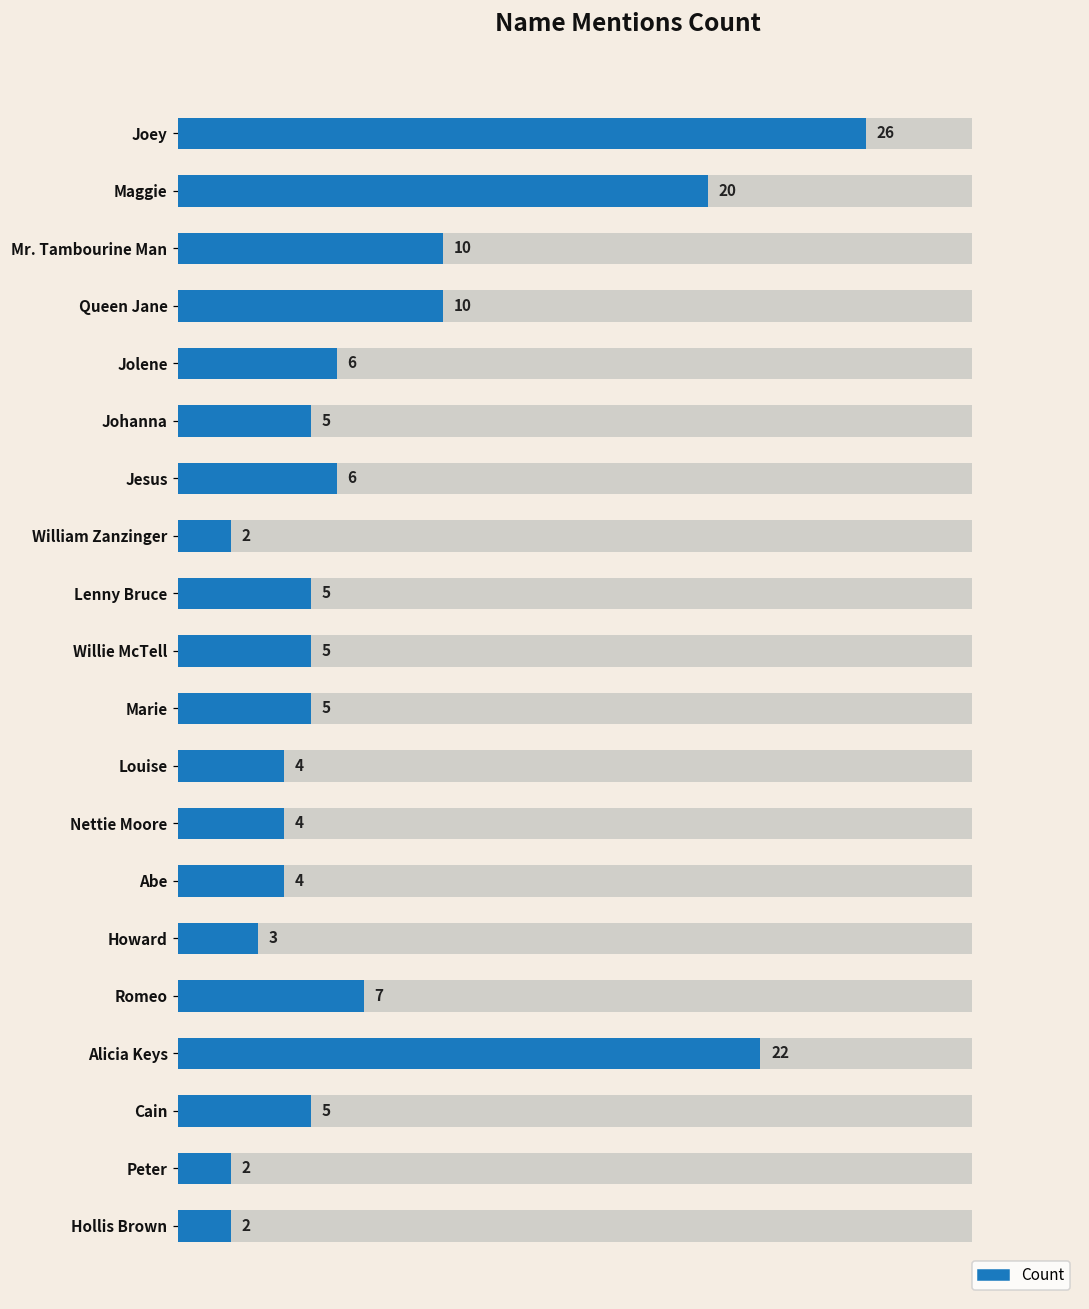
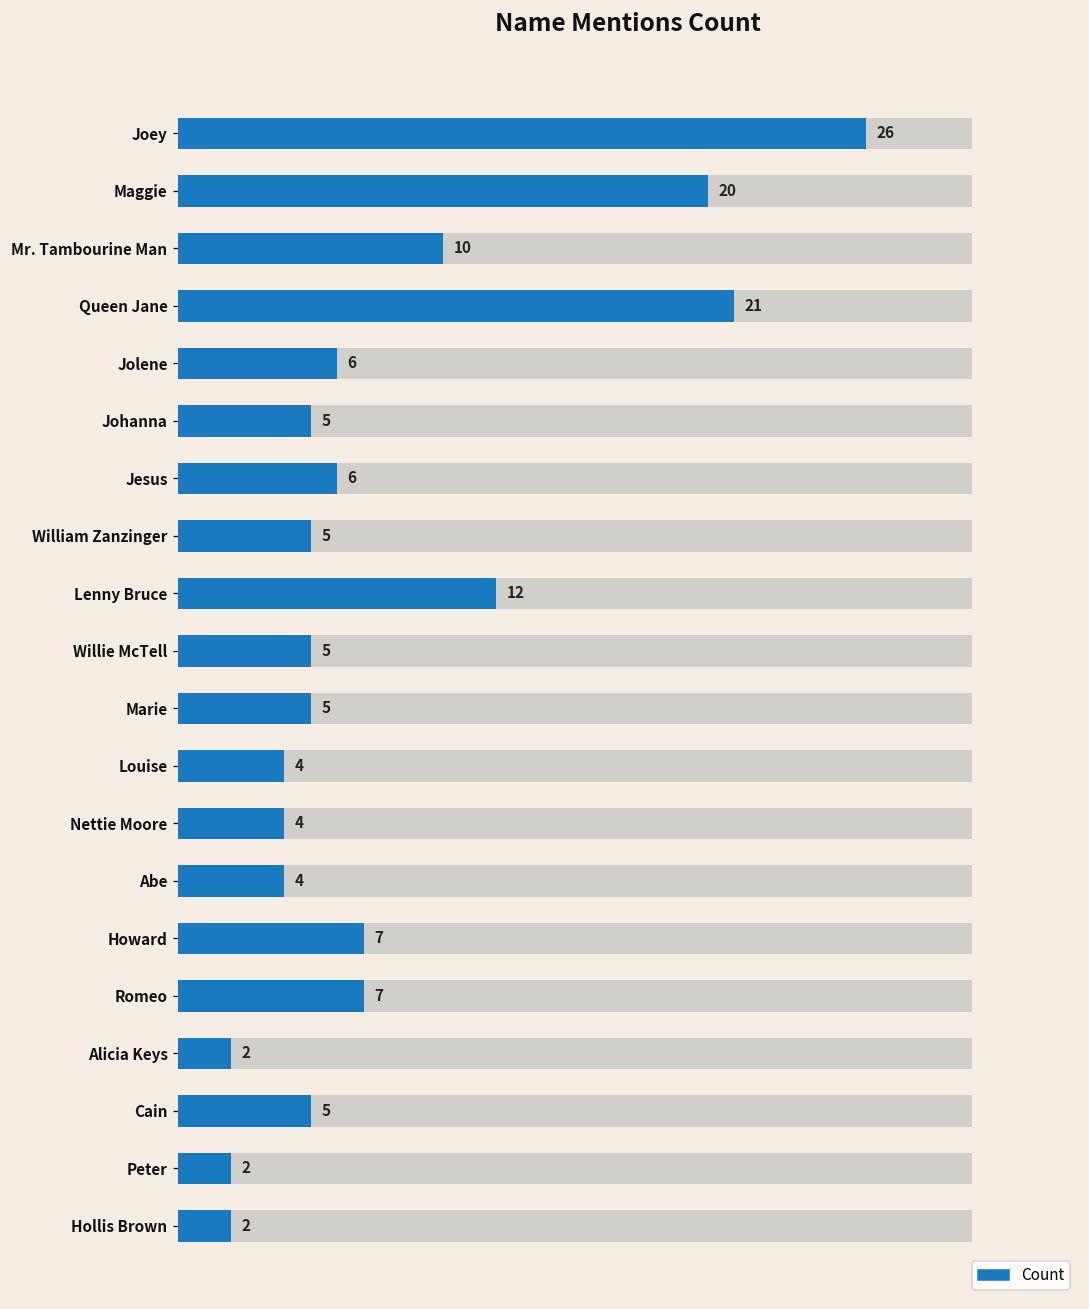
  {
    "Count": {
-     "Queen Jane": 10,
-     "William Zanzinger": 2,
-     "Lenny Bruce": 5,
-     "Howard": 3,
-     "Alicia Keys": 22
+     "Queen Jane": 21,
+     "William Zanzinger": 5,
+     "Lenny Bruce": 12,
+     "Howard": 7,
+     "Alicia Keys": 2
    }
  }
